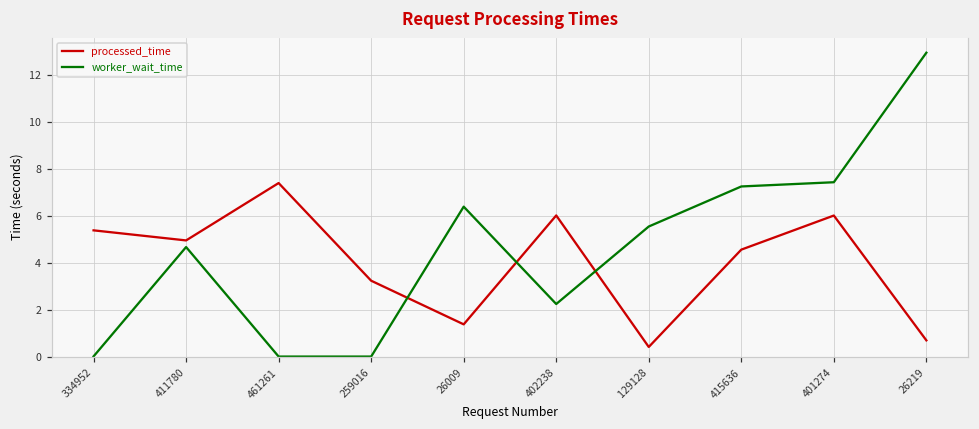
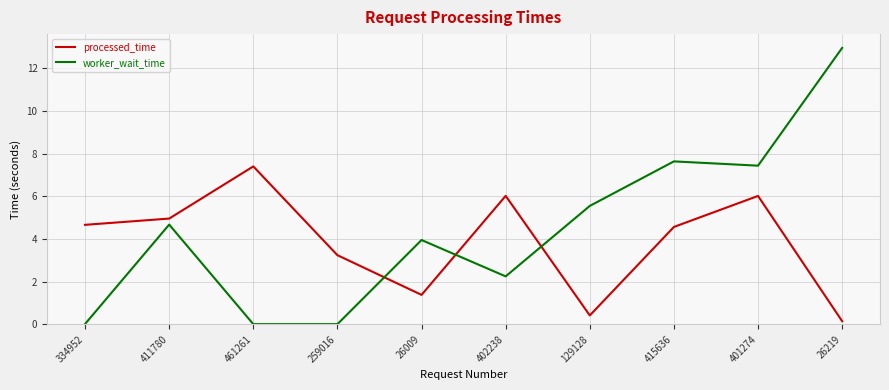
  {
    "processed_time": {
-     "334952": 5.4,
+     "334952": 4.7,
      "411780": 5.0,
      "461261": 7.4,
      "259016": 3.2,
      "26009": 1.4,
      "402238": 6.0,
      "129128": 0.4,
      "415636": 4.6,
      "401274": 6.0,
-     "26219": 0.7
+     "26219": 0.2
    },
    "worker_wait_time": {
      "334952": 0.0,
      "411780": 4.7,
      "461261": 0.0,
      "259016": 0.0,
-     "26009": 6.4,
+     "26009": 4.0,
      "402238": 2.3,
      "129128": 5.6,
-     "415636": 7.3,
+     "415636": 7.6,
      "401274": 7.4,
      "26219": 13.0
    }
  }
